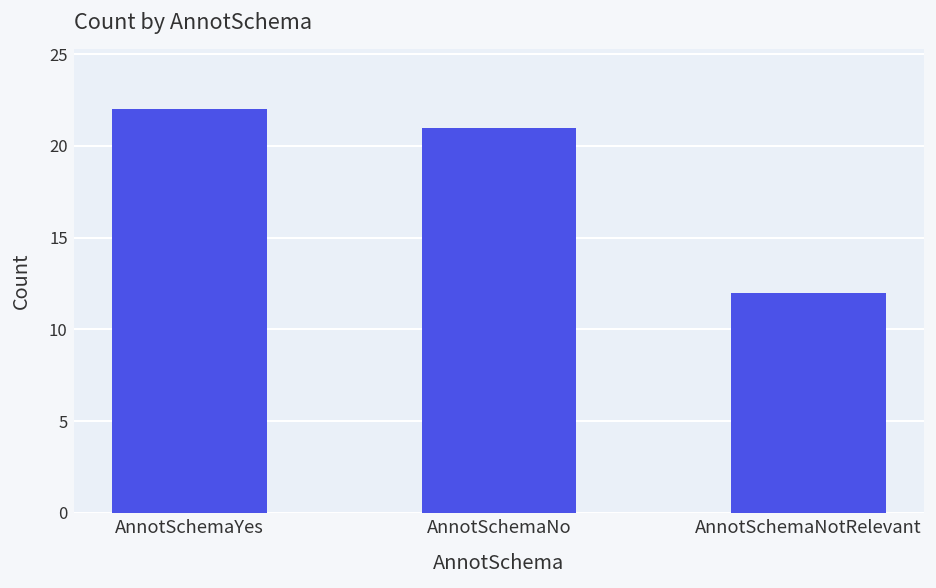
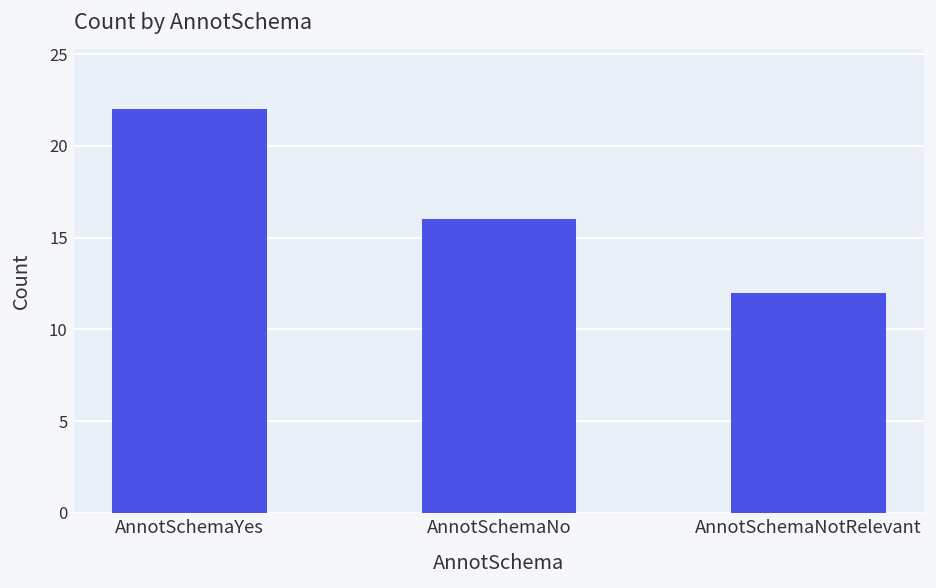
  {
    "AnnotSchemaYes": 22,
-   "AnnotSchemaNo": 21,
+   "AnnotSchemaNo": 16,
    "AnnotSchemaNotRelevant": 12
  }
